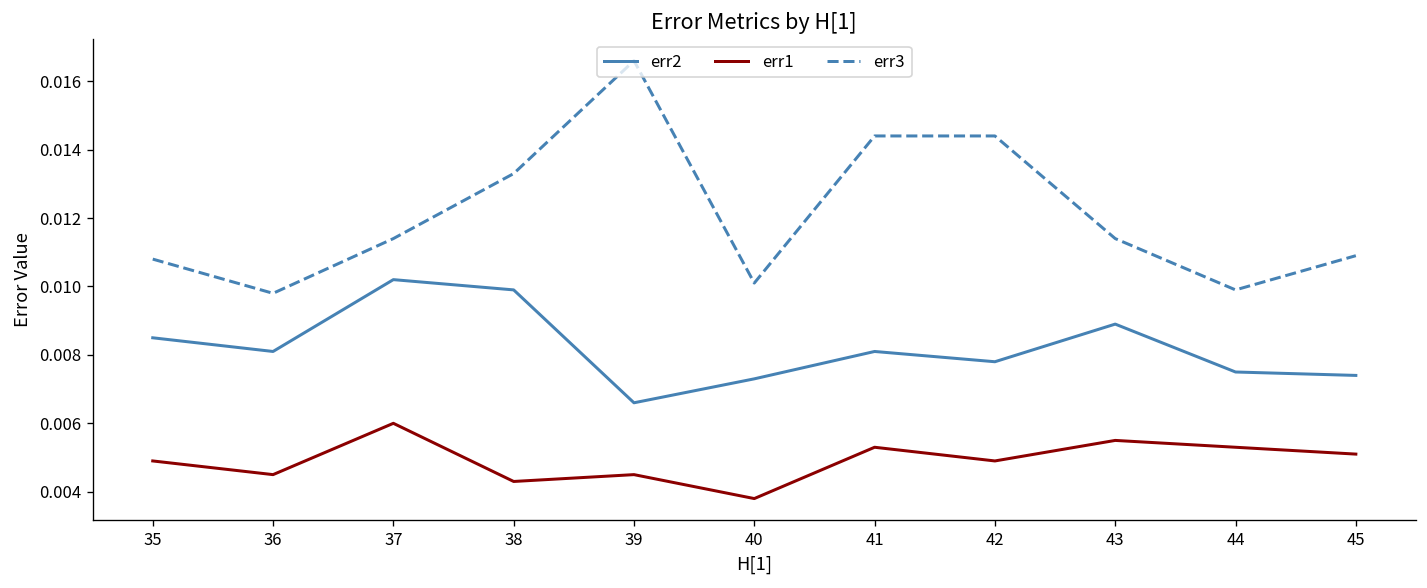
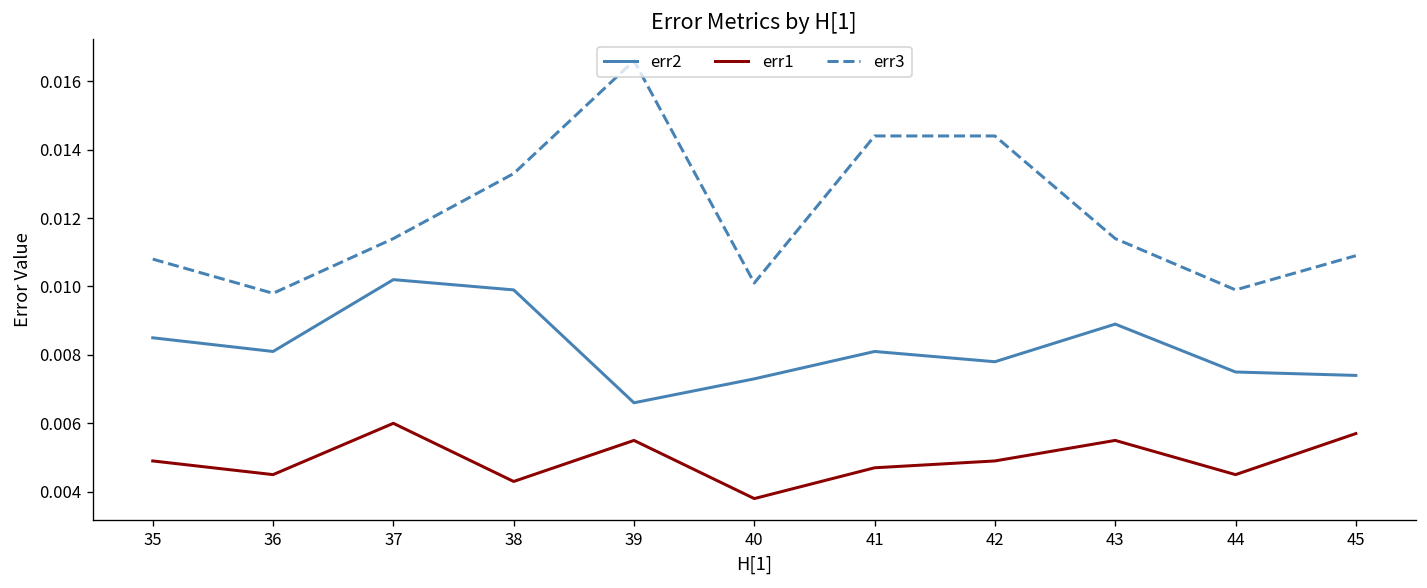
  {
    "err1": {
      "35": 0.0049,
      "36": 0.0045,
      "37": 0.0060,
      "38": 0.0043,
-     "39": 0.0045,
+     "39": 0.0055,
      "40": 0.0038,
-     "41": 0.0053,
+     "41": 0.0047,
      "42": 0.0049,
      "43": 0.0055,
-     "44": 0.0053,
-     "45": 0.0051
+     "44": 0.0045,
+     "45": 0.0057
    }
  }
